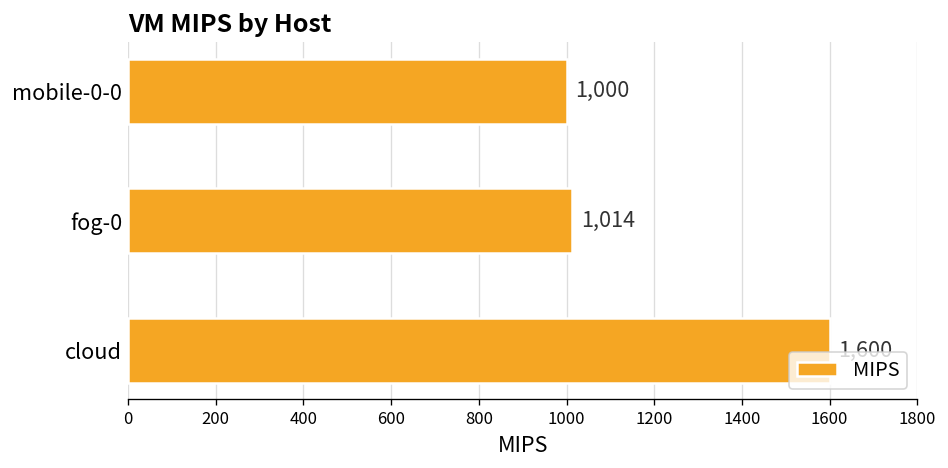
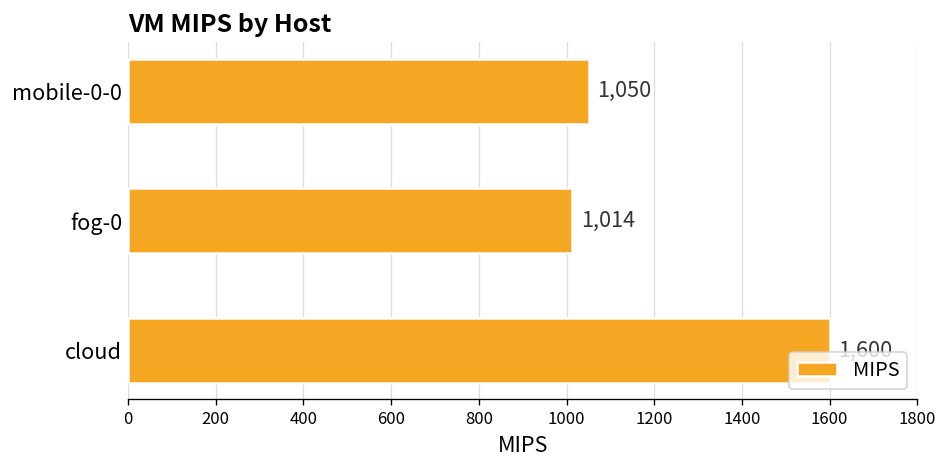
  {
-   "mobile-0-0": "1,000",
+   "mobile-0-0": "1,050",
    "fog-0": "1,014"
  }
